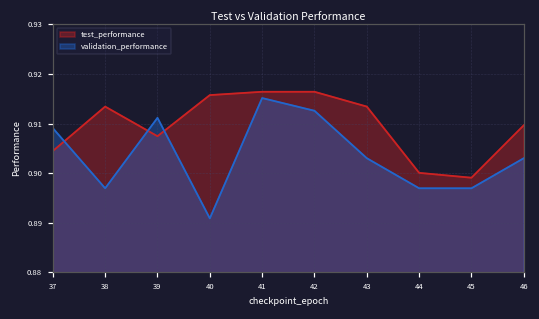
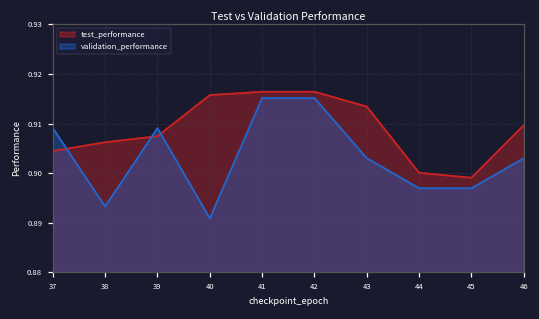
  {
    "test_performance": {
      "37": 0.904,
-     "38": 0.913,
+     "38": 0.906,
      "39": 0.907,
      "40": 0.916,
      "41": 0.916,
      "42": 0.916,
      "43": 0.913,
      "44": 0.900,
      "45": 0.899,
      "46": 0.910
    },
    "validation_performance": {
      "37": 0.909,
-     "38": 0.897,
-     "39": 0.911,
+     "38": 0.893,
+     "39": 0.909,
      "40": 0.891,
      "41": 0.915,
-     "42": 0.913,
+     "42": 0.915,
      "43": 0.903,
      "44": 0.897,
      "45": 0.897,
      "46": 0.903
    }
  }
